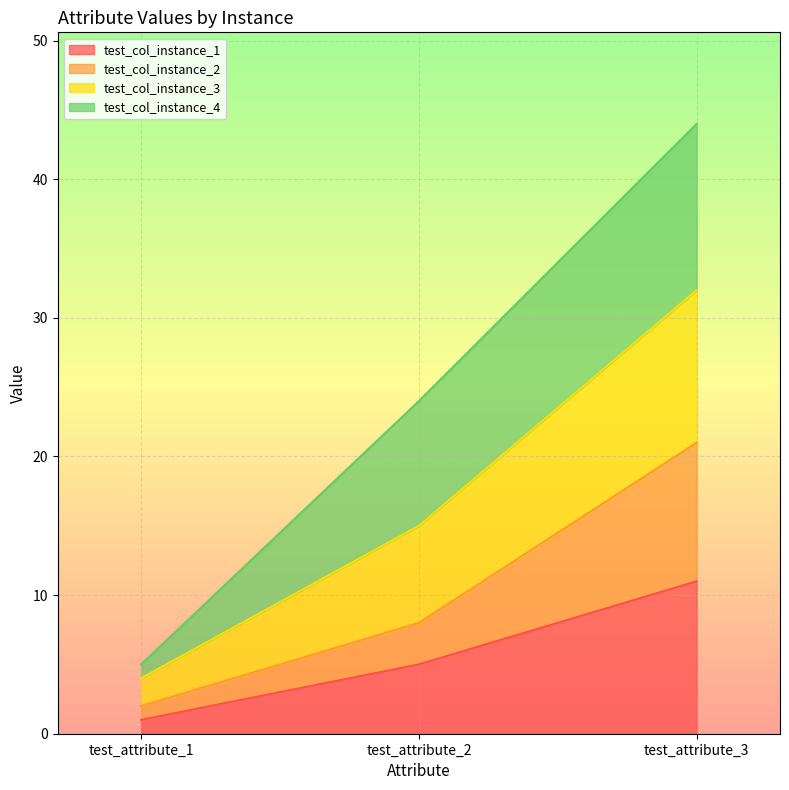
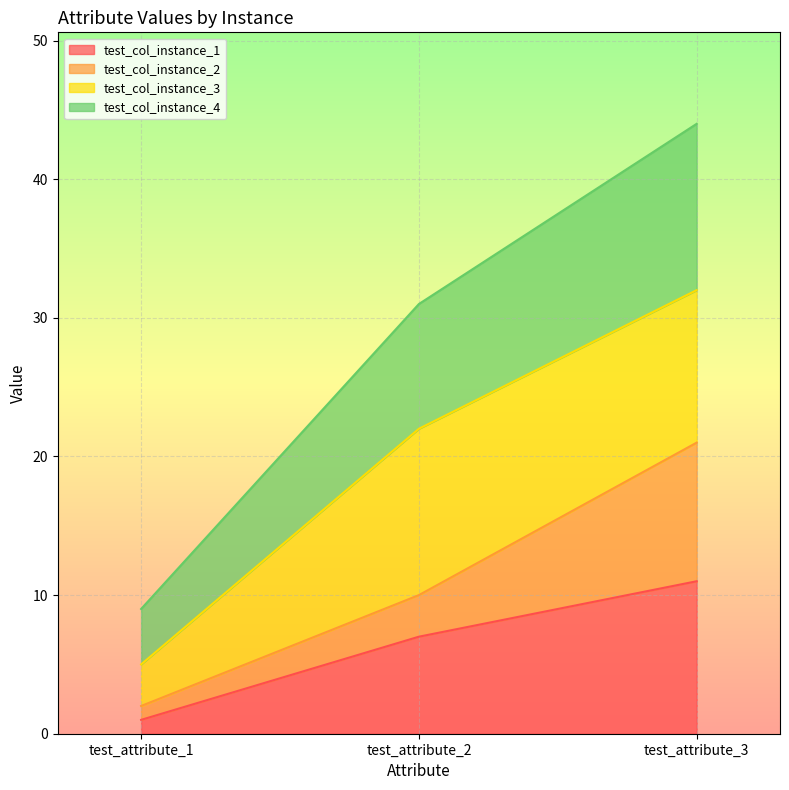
  {
    "test_col_instance_1": {
      "test_attribute_1": 1,
-     "test_attribute_2": 5,
+     "test_attribute_2": 7,
      "test_attribute_3": 11
    },
    "test_col_instance_2": {
      "test_attribute_1": 1,
      "test_attribute_2": 3,
      "test_attribute_3": 10
    },
    "test_col_instance_3": {
-     "test_attribute_1": 2,
-     "test_attribute_2": 7,
+     "test_attribute_1": 3,
+     "test_attribute_2": 12,
      "test_attribute_3": 11
    },
    "test_col_instance_4": {
-     "test_attribute_1": 1,
+     "test_attribute_1": 4,
      "test_attribute_2": 9,
      "test_attribute_3": 12
    }
  }
